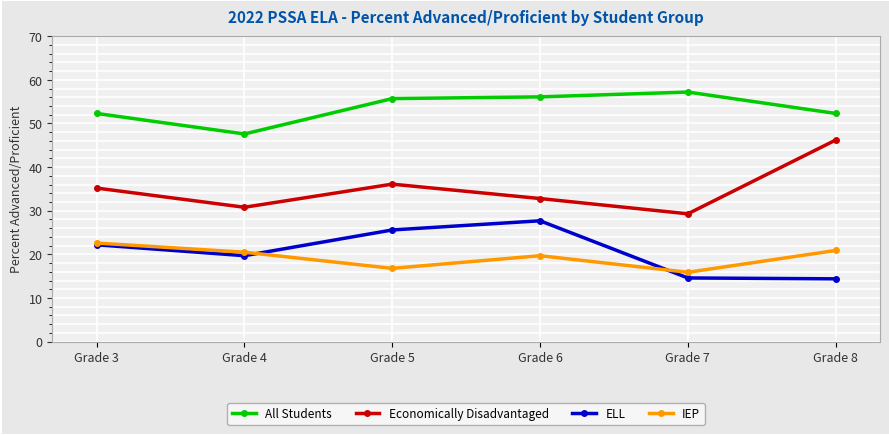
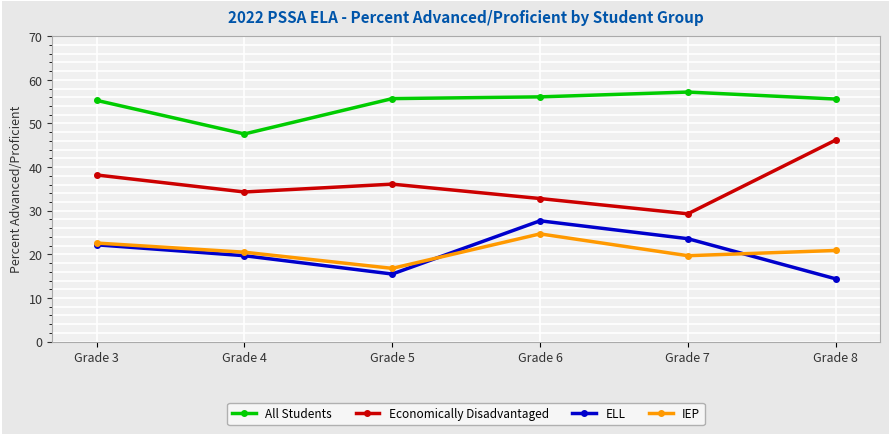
  {
    "All Students": {
-     "Grade 3": 52,
+     "Grade 3": 55,
      "Grade 4": 48,
      "Grade 5": 56,
      "Grade 6": 56,
      "Grade 7": 57,
-     "Grade 8": 52
+     "Grade 8": 56
    },
    "Economically Disadvantaged": {
-     "Grade 3": 35,
-     "Grade 4": 31,
+     "Grade 3": 38,
+     "Grade 4": 34,
      "Grade 5": 36,
      "Grade 6": 33,
      "Grade 7": 29,
      "Grade 8": 46
    },
    "ELL": {
      "Grade 4": 20,
-     "Grade 5": 26,
+     "Grade 5": 16,
      "Grade 6": 28,
-     "Grade 7": 15,
+     "Grade 7": 24,
      "Grade 8": 14
    },
    "IEP": {
      "Grade 4": 21,
      "Grade 5": 17,
-     "Grade 6": 20,
-     "Grade 7": 16,
+     "Grade 6": 25,
+     "Grade 7": 20,
      "Grade 8": 21
    }
  }
